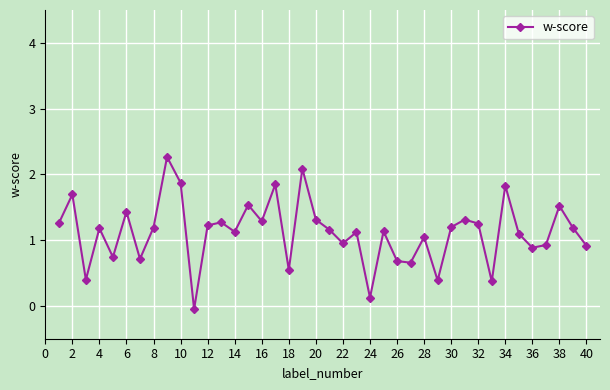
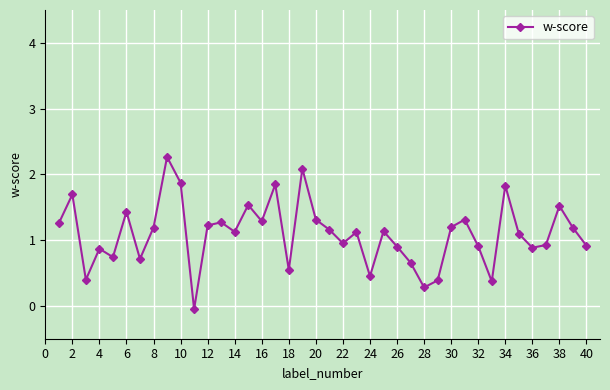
  {
    "2": 1.7,
-   "4": 1.2,
+   "4": 0.9,
    "6": 1.4,
    "8": 1.2,
    "10": 1.9,
    "12": 1.2,
    "14": 1.1,
    "16": 1.3,
    "18": 0.5,
    "20": 1.3,
    "22": 1.0,
-   "24": 0.1,
-   "26": 0.7,
-   "28": 1.0,
+   "24": 0.5,
+   "26": 0.9,
+   "28": 0.3,
    "30": 1.2,
-   "32": 1.3,
+   "32": 0.9,
    "34": 1.8,
    "36": 0.9,
    "38": 1.5,
    "40": 0.9
  }
